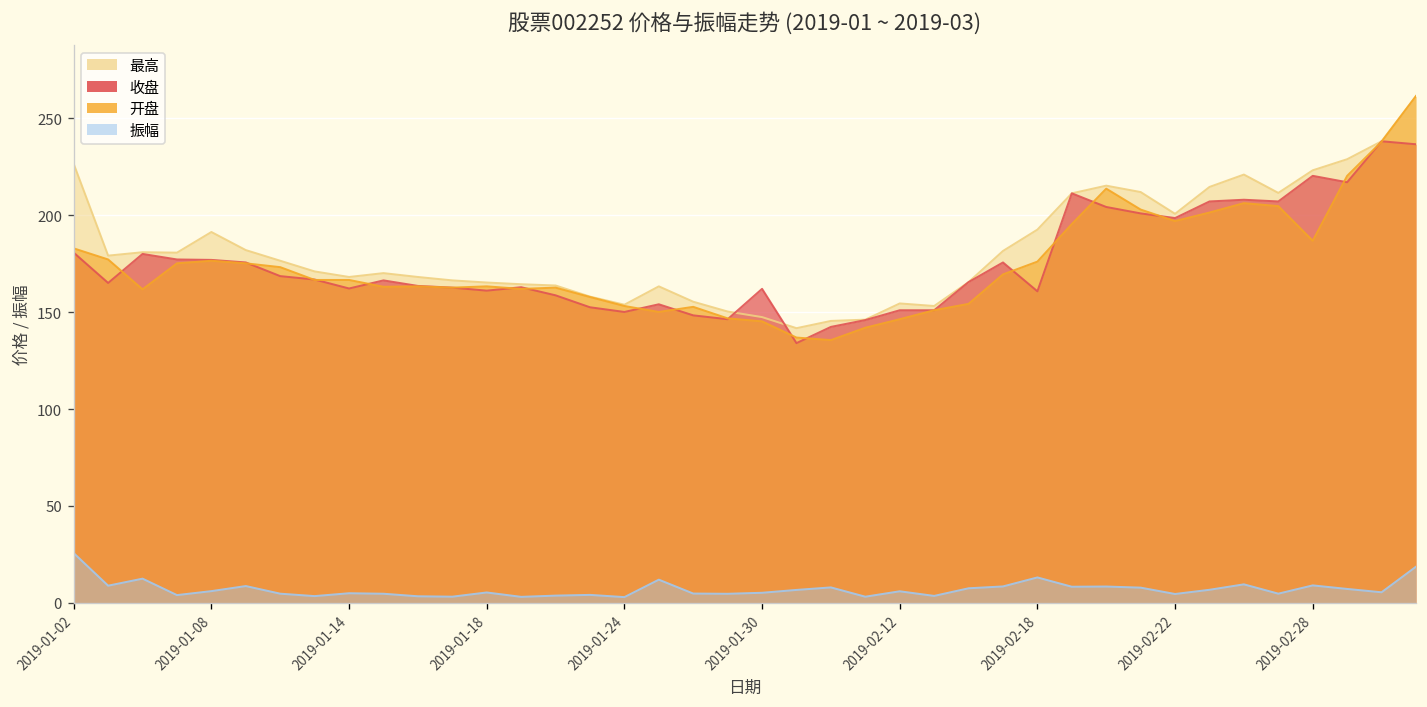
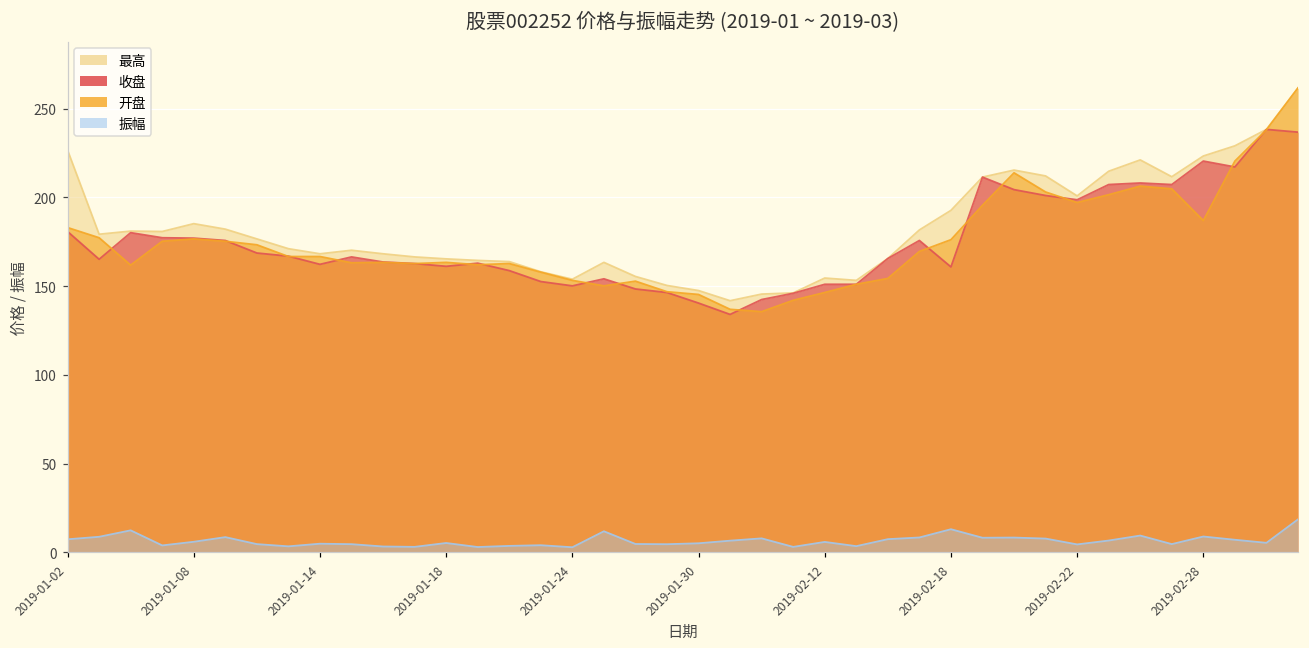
  {
    "最高": {
      "2019-01-02": 227,
-     "2019-01-08": 191,
+     "2019-01-08": 185,
      "2019-01-18": 165,
      "2019-01-30": 147,
      "2019-02-12": 155,
      "2019-02-18": 193,
      "2019-02-22": 201,
      "2019-02-28": 223
    },
    "收盘": {
      "2019-01-02": 181,
      "2019-01-14": 162,
      "2019-01-18": 161,
      "2019-01-24": 150,
-     "2019-01-30": 162,
+     "2019-01-30": 140,
      "2019-02-12": 151,
      "2019-02-18": 161,
      "2019-02-28": 220
    },
    "开盘": {
      "2019-01-02": 183,
      "2019-01-18": 163,
      "2019-01-30": 145,
      "2019-02-12": 146,
      "2019-02-18": 176,
      "2019-02-28": 187
    },
    "振幅": {
-     "2019-01-02": 26,
+     "2019-01-02": 7,
      "2019-01-08": 6,
      "2019-01-14": 5,
      "2019-01-18": 5,
      "2019-01-24": 3,
      "2019-01-30": 5,
      "2019-02-12": 6,
      "2019-02-18": 13,
      "2019-02-22": 4,
      "2019-02-28": 9
    }
  }
